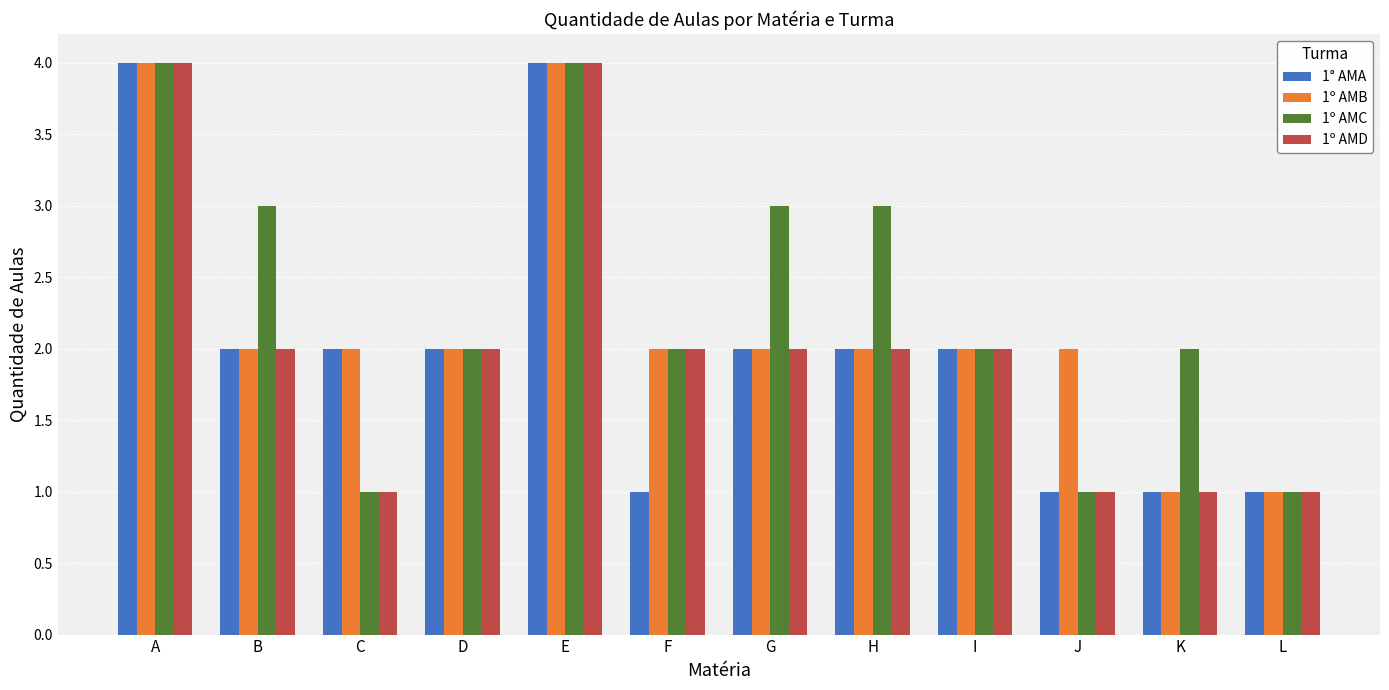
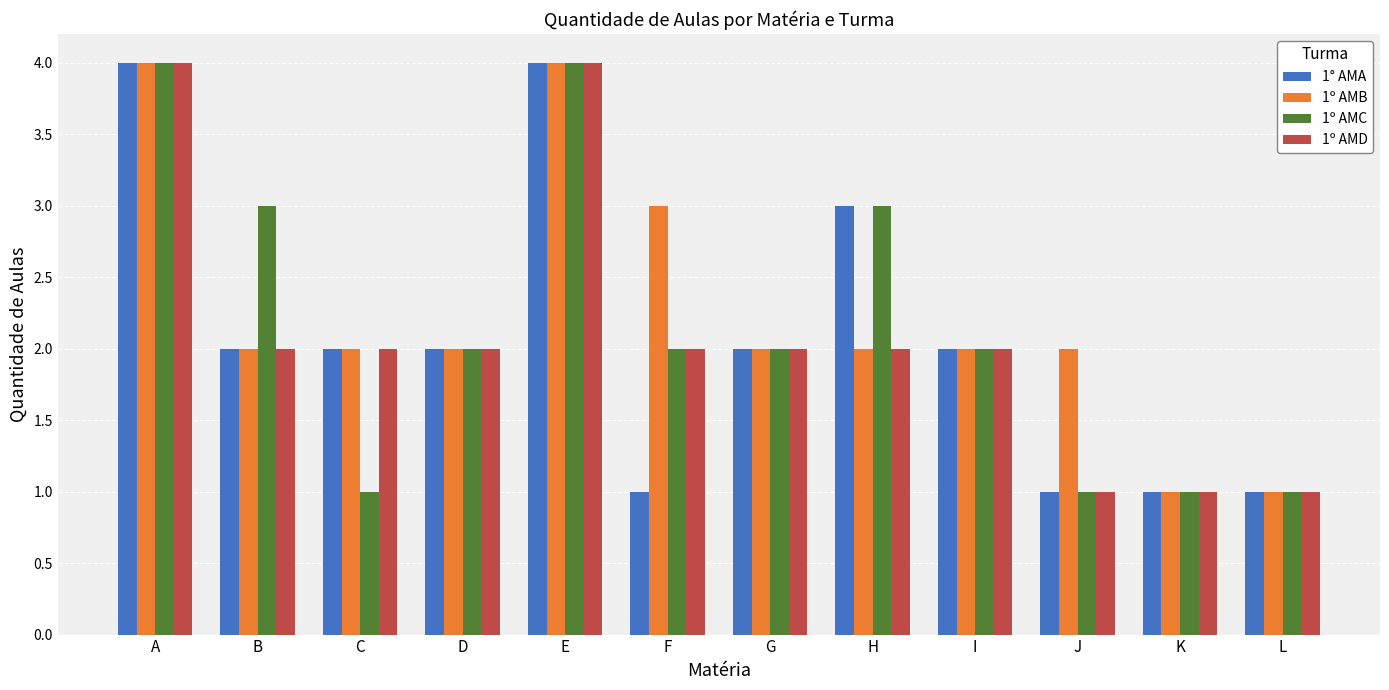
  {
    "1° AMA": {
      "A": 4,
      "B": 2,
      "C": 2,
      "D": 2,
      "E": 4,
      "F": 1,
      "G": 2,
-     "H": 2,
+     "H": 3,
      "I": 2,
      "J": 1,
      "K": 1,
      "L": 1
    },
    "1º AMB": {
      "A": 4,
      "B": 2,
      "C": 2,
      "D": 2,
      "E": 4,
-     "F": 2,
+     "F": 3,
      "G": 2,
      "H": 2,
      "I": 2,
      "J": 2,
      "K": 1,
      "L": 1
    },
    "1º AMC": {
      "A": 4,
      "B": 3,
      "C": 1,
      "D": 2,
      "E": 4,
      "F": 2,
-     "G": 3,
+     "G": 2,
      "H": 3,
      "I": 2,
      "J": 1,
-     "K": 2,
+     "K": 1,
      "L": 1
    },
    "1º AMD": {
      "A": 4,
      "B": 2,
-     "C": 1,
+     "C": 2,
      "D": 2,
      "E": 4,
      "F": 2,
      "G": 2,
      "H": 2,
      "I": 2,
      "J": 1,
      "K": 1,
      "L": 1
    }
  }
